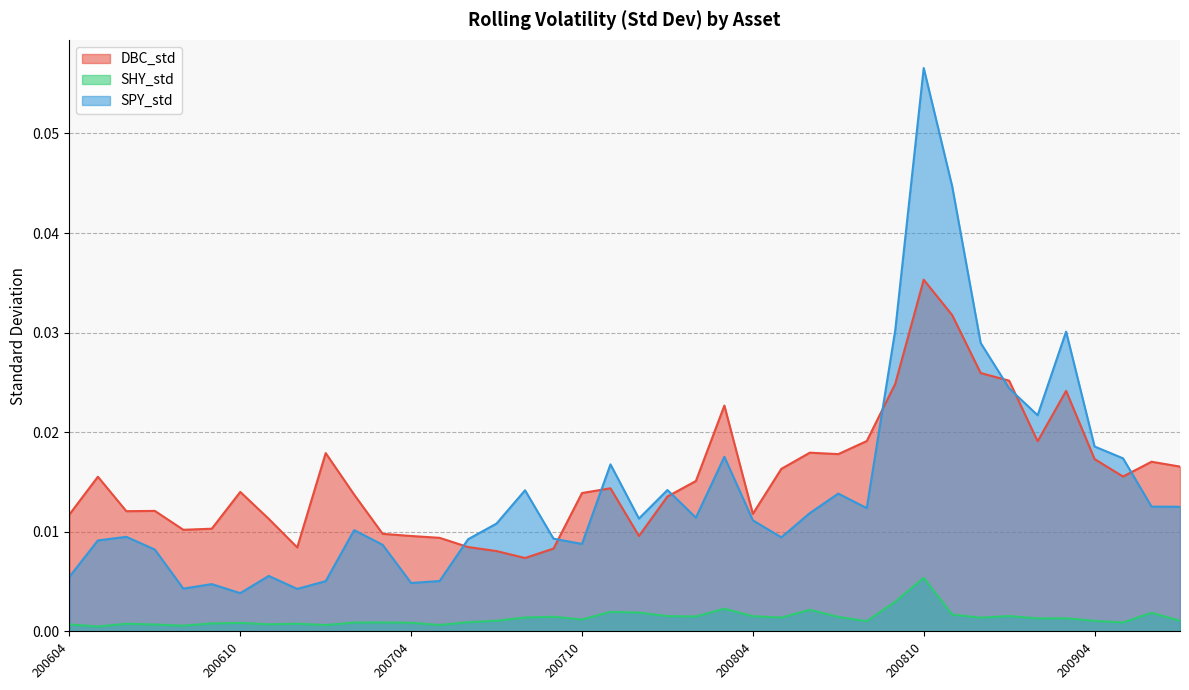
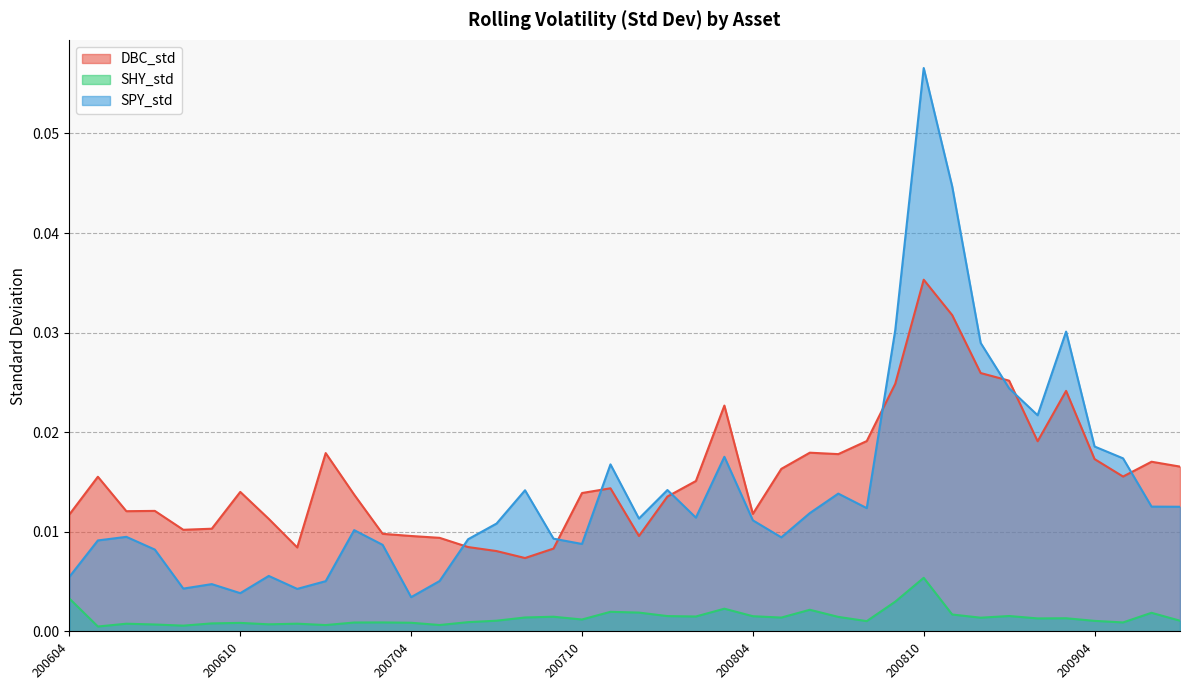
  {
    "DBC_std": {
      "200604": 0.012,
      "200610": 0.014,
      "200704": 0.010,
      "200710": 0.014,
      "200804": 0.012,
      "200810": 0.035,
      "200904": 0.017
    },
    "SHY_std": {
-     "200604": 0.001,
+     "200604": 0.003,
      "200610": 0.001,
      "200704": 0.001,
      "200710": 0.001,
      "200804": 0.002,
      "200810": 0.005,
      "200904": 0.001
    },
    "SPY_std": {
      "200604": 0.005,
      "200610": 0.004,
-     "200704": 0.005,
+     "200704": 0.003,
      "200710": 0.009,
      "200804": 0.011,
      "200810": 0.057,
      "200904": 0.019
    }
  }
